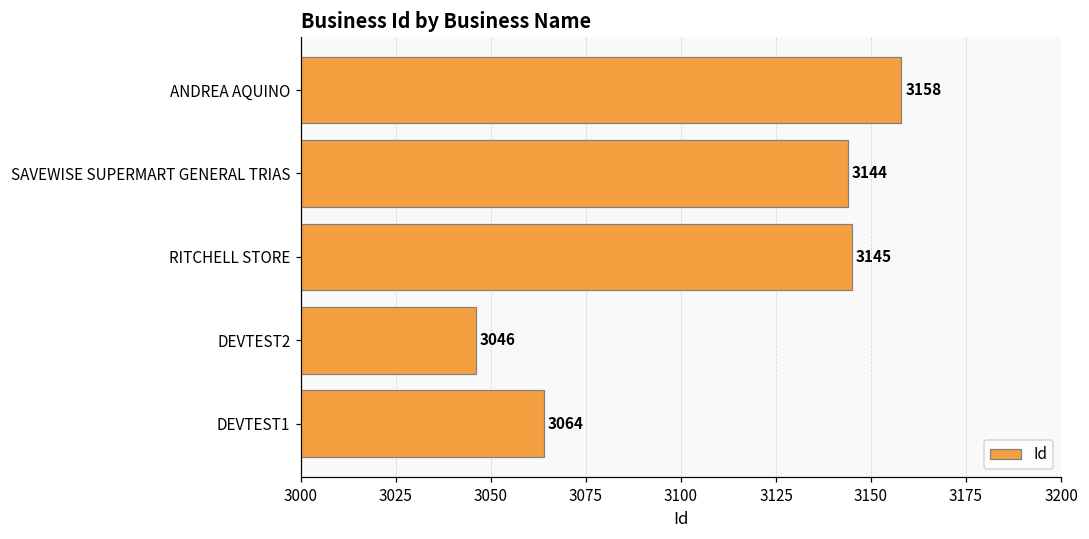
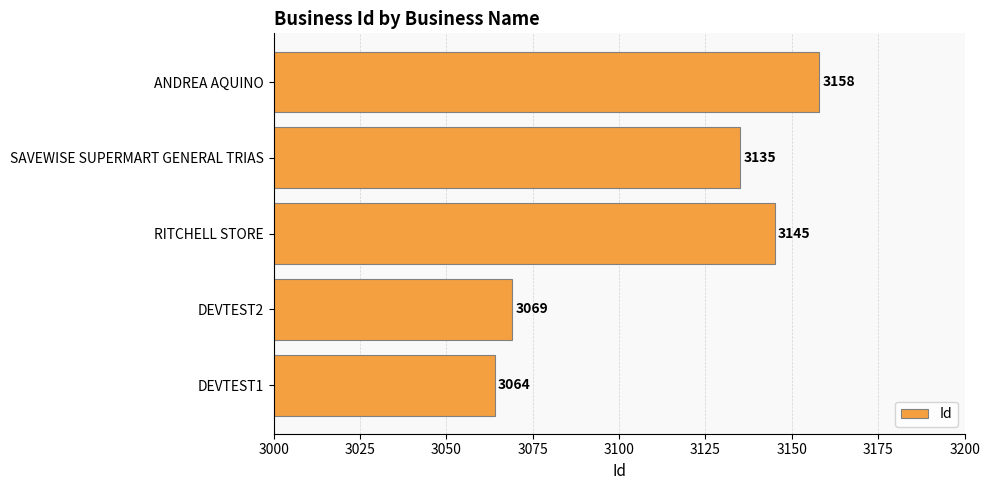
  {
    "ANDREA AQUINO": 3158,
-   "SAVEWISE SUPERMART GENERAL TRIAS": 3144,
+   "SAVEWISE SUPERMART GENERAL TRIAS": 3135,
    "RITCHELL STORE": 3145,
-   "DEVTEST2": 3046,
+   "DEVTEST2": 3069,
    "DEVTEST1": 3064
  }
